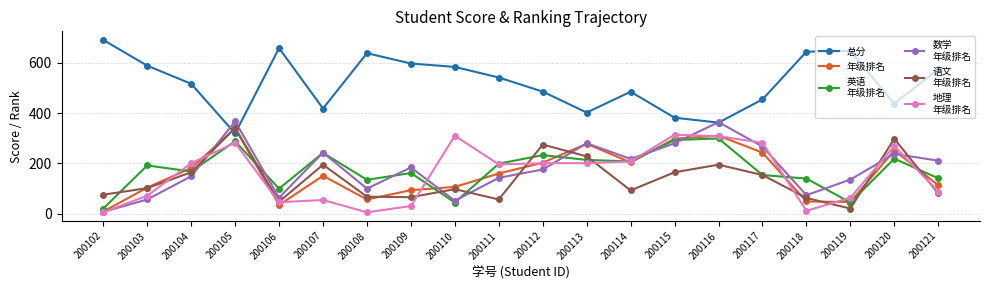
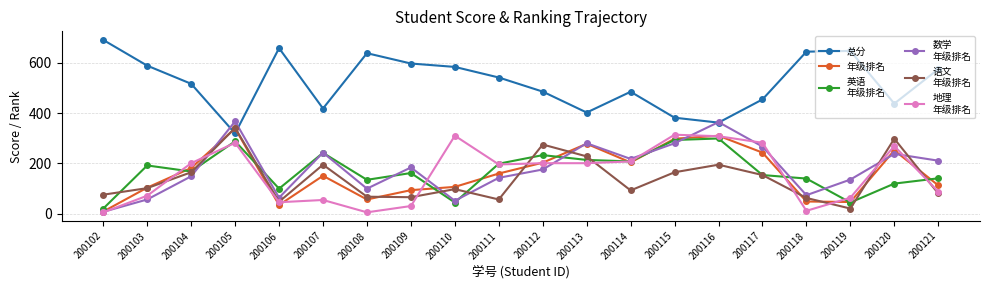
  {
    "总分": {
      "200102": 690,
      "200103": 590,
      "200104": 520,
      "200105": 320,
      "200106": 660,
      "200107": 420,
      "200108": 640,
      "200109": 600,
      "200110": 580,
      "200111": 540,
      "200112": 490,
      "200113": 400,
      "200114": 480,
      "200115": 380,
      "200117": 450,
      "200118": 640
    },
    "年级排名": {
      "200104": 180,
      "200106": 40,
      "200107": 150,
      "200108": 60,
      "200109": 90,
      "200111": 160,
      "200117": 240,
      "200118": 50,
      "200120": 250,
      "200121": 110
    },
    "英语 年级排名": {
      "200102": 20,
      "200103": 190,
      "200106": 100,
      "200108": 140,
      "200109": 160,
      "200112": 230,
      "200113": 210,
      "200118": 140,
-     "200120": 220,
+     "200120": 120,
      "200121": 140
    },
    "数学 年级排名": {
      "200103": 60,
      "200104": 150,
      "200105": 370,
      "200106": 60,
      "200108": 100,
      "200109": 180,
      "200111": 140,
      "200112": 180,
      "200115": 280,
      "200117": 270,
      "200118": 70,
      "200119": 140,
      "200120": 240,
      "200121": 210
    },
    "语文 年级排名": {
      "200102": 80,
      "200107": 200,
      "200108": 70,
      "200109": 70,
      "200111": 60,
      "200112": 280,
      "200113": 230,
      "200114": 90,
      "200115": 170,
      "200116": 200,
      "200118": 60,
      "200119": 20,
      "200120": 300
    },
    "地理 年级排名": {
      "200103": 70,
      "200104": 200,
      "200107": 60,
      "200108": 10,
      "200109": 30,
      "200110": 310,
      "200113": 200,
      "200115": 310,
      "200117": 280,
      "200118": 10,
      "200119": 60,
      "200120": 270
    }
  }
